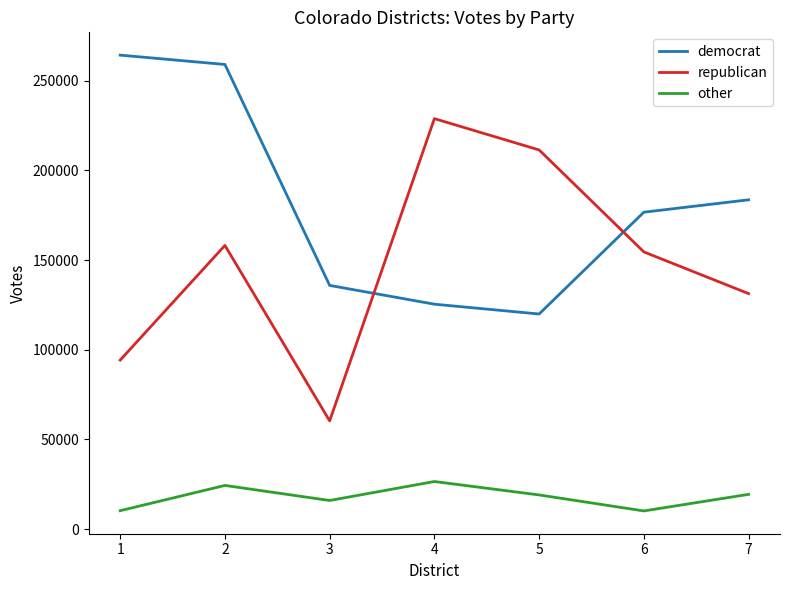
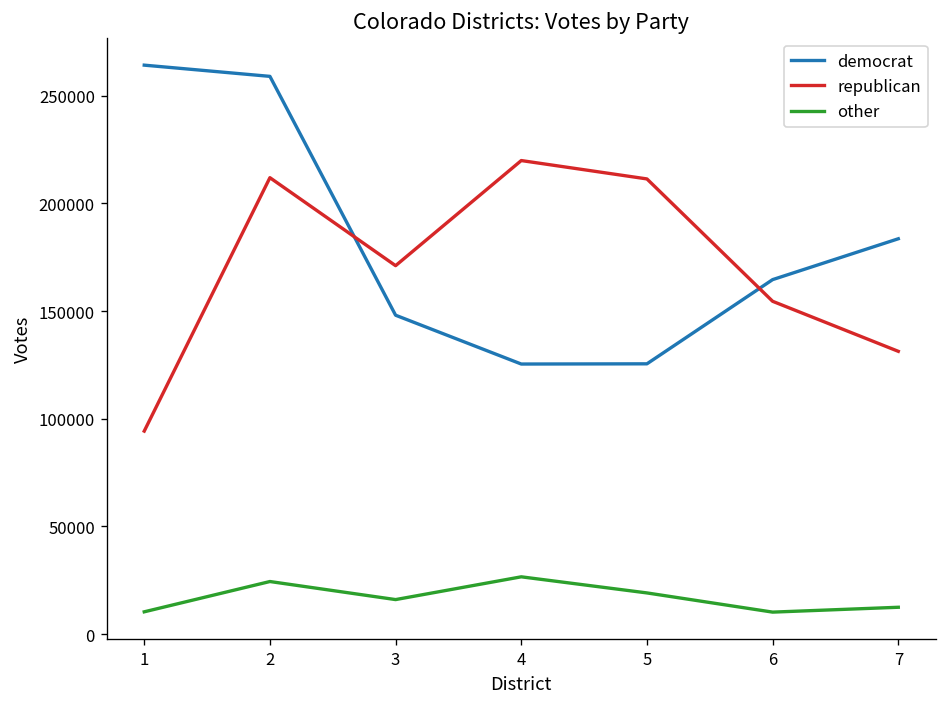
  {
    "democrat": {
      "1": 264000,
      "2": 259000,
-     "3": 136000,
+     "3": 148000,
      "4": 125000,
-     "5": 120000,
-     "6": 177000,
+     "5": 126000,
+     "6": 165000,
      "7": 184000
    },
    "republican": {
      "1": 94000,
-     "2": 158000,
-     "3": 60000,
-     "4": 229000,
+     "2": 212000,
+     "3": 171000,
+     "4": 220000,
      "5": 211000,
      "6": 155000,
      "7": 131000
    },
    "other": {
      "1": 10000,
      "2": 24000,
      "3": 16000,
      "4": 27000,
      "5": 19000,
      "6": 10000,
-     "7": 19000
+     "7": 12000
    }
  }
